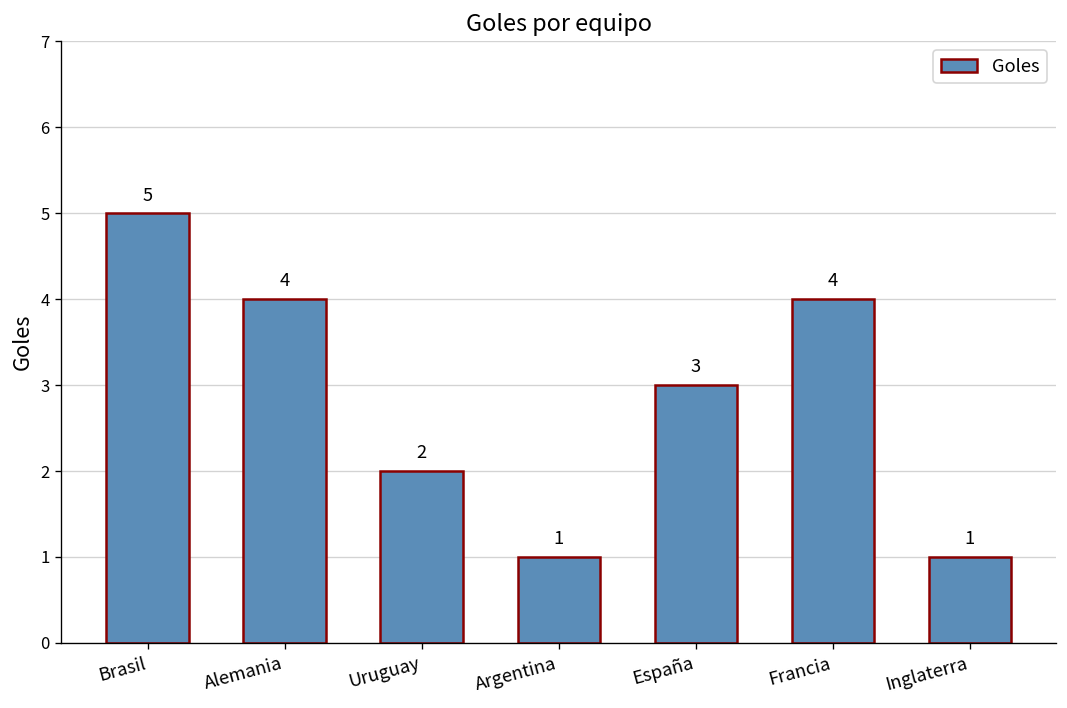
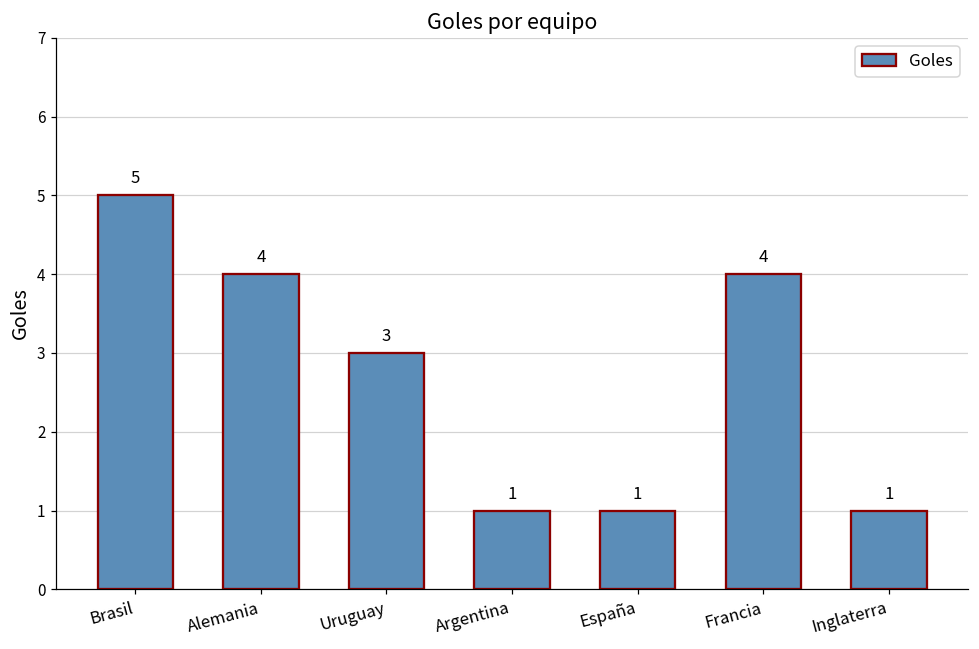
  {
    "Brasil": 5,
    "Alemania": 4,
-   "Uruguay": 2,
+   "Uruguay": 3,
    "Argentina": 1,
-   "España": 3,
+   "España": 1,
    "Francia": 4,
    "Inglaterra": 1
  }
